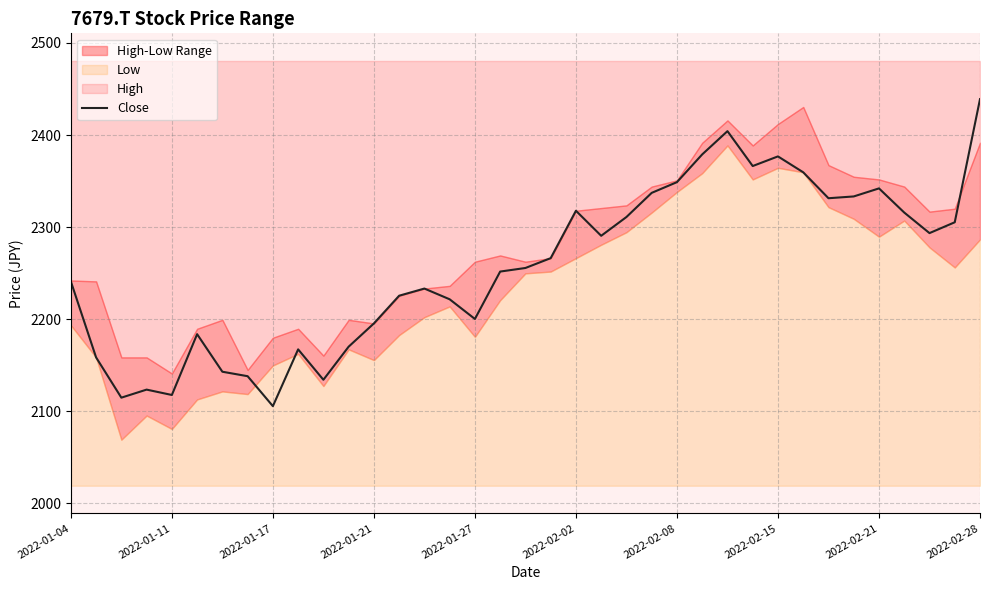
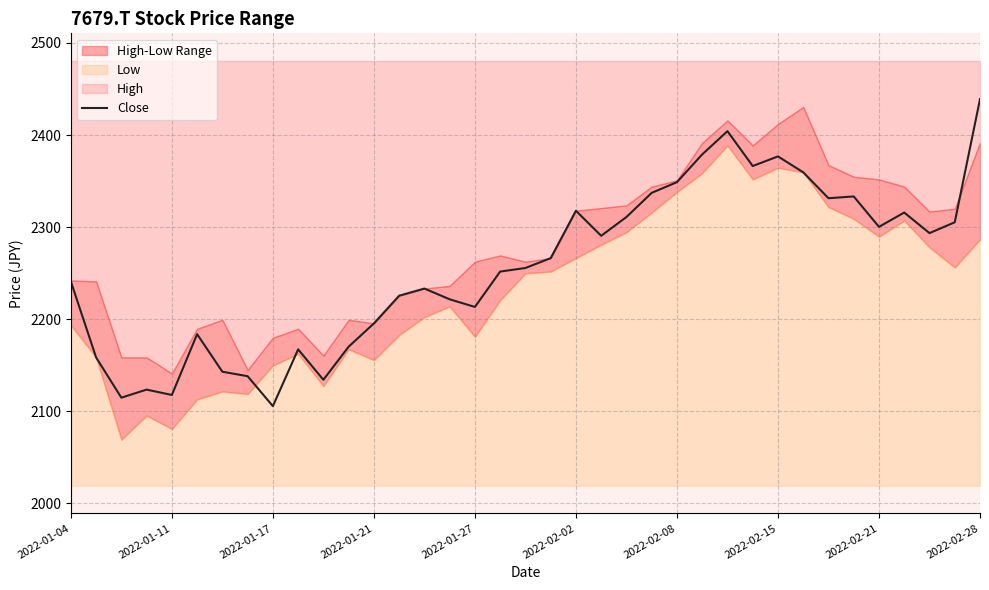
  {
    "Close": {
      "2022-01-11": 2120,
      "2022-01-17": 2110,
-     "2022-01-27": 2200,
+     "2022-01-27": 2210,
      "2022-02-15": 2380,
-     "2022-02-21": 2340,
+     "2022-02-21": 2300,
      "2022-02-28": 2440
    }
  }
